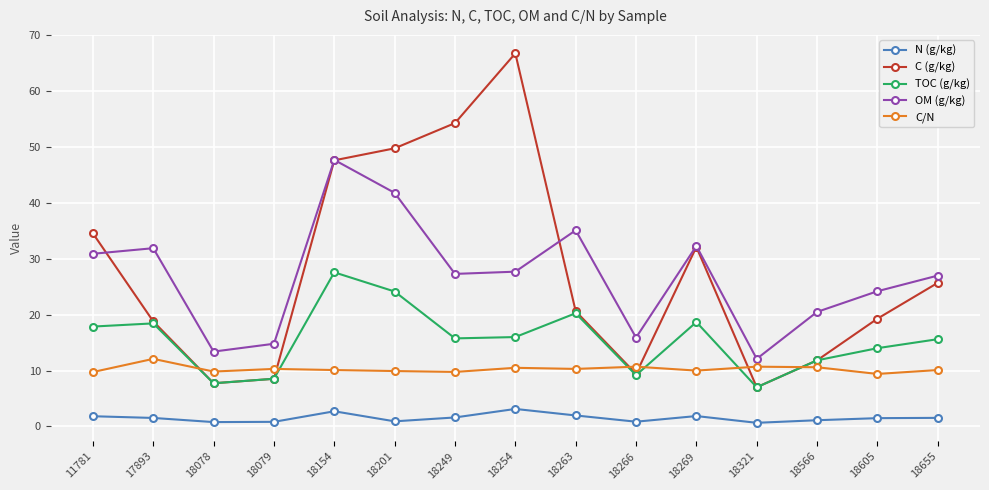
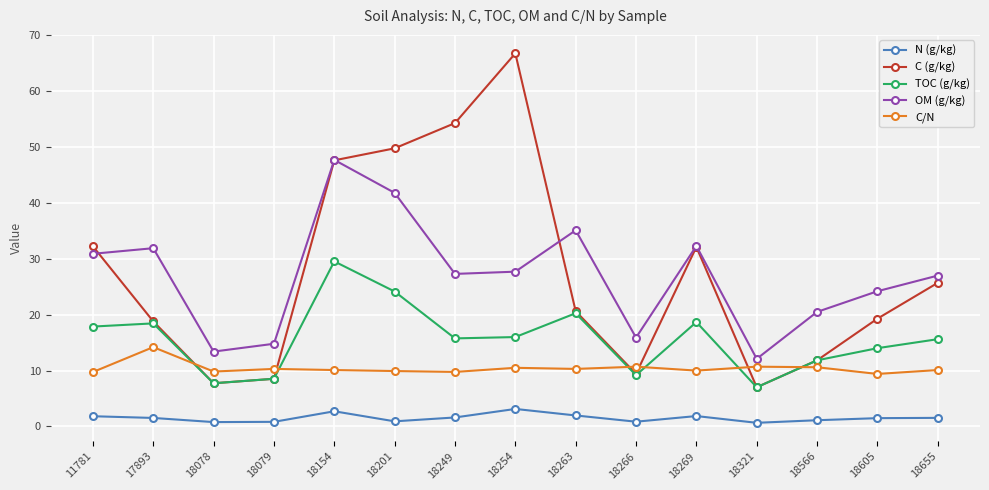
  {
    "N (g/kg)": {
      "11781": 2,
      "17893": 2,
      "18078": 1,
      "18079": 1,
      "18154": 3,
      "18201": 1,
      "18249": 2,
      "18254": 3,
      "18263": 2,
      "18266": 1,
      "18269": 2,
      "18321": 1,
      "18566": 1,
      "18605": 1,
      "18655": 2
    },
    "C (g/kg)": {
-     "11781": 35,
+     "11781": 32,
      "18201": 50,
      "18249": 54,
      "18254": 67,
      "18605": 19,
      "18655": 26
    },
    "TOC (g/kg)": {
      "11781": 18,
-     "18154": 28,
+     "18154": 30,
      "18201": 24,
      "18249": 16,
      "18254": 16,
      "18269": 19,
      "18605": 14,
      "18655": 16
    },
    "OM (g/kg)": {
      "11781": 31,
      "17893": 32,
      "18078": 13,
      "18079": 15,
      "18201": 42,
      "18249": 27,
      "18254": 28,
      "18263": 35,
      "18266": 16,
      "18321": 12,
      "18566": 21,
      "18605": 24,
      "18655": 27
    },
    "C/N": {
      "11781": 10,
-     "17893": 12,
+     "17893": 14,
      "18078": 10,
      "18079": 10,
      "18154": 10,
      "18201": 10,
      "18249": 10,
      "18254": 11,
      "18263": 10,
      "18266": 11,
      "18269": 10,
      "18321": 11,
      "18566": 11,
      "18605": 9,
      "18655": 10
    }
  }
